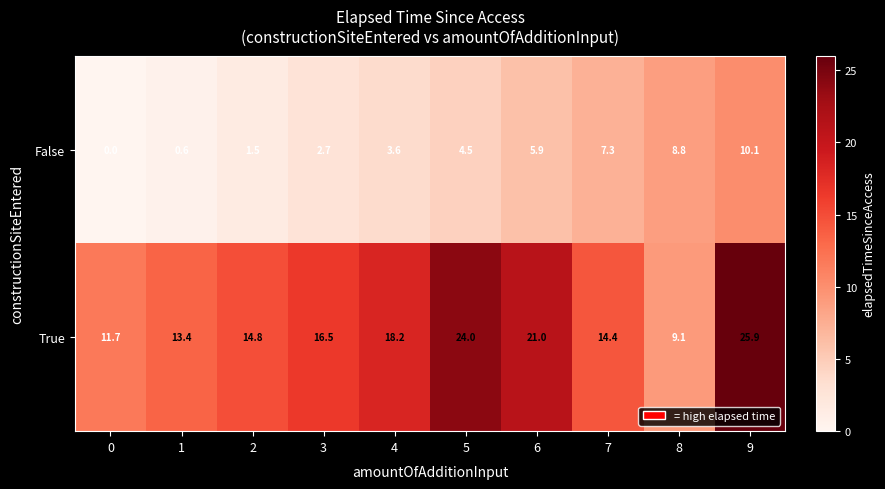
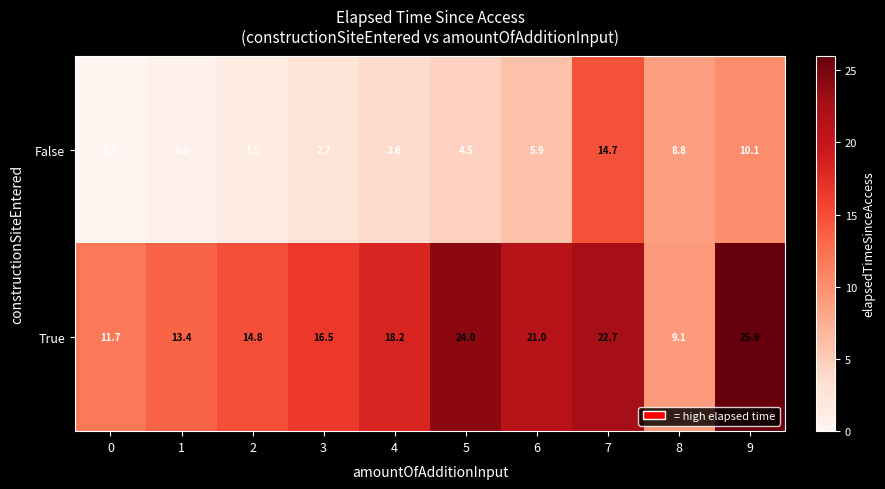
  {
    "False": {
      "4": 3.6,
      "5": 4.5,
      "6": 5.9,
-     "7": 7.3,
+     "7": 14.7,
      "8": 8.8,
      "9": 10.1
    },
    "True": {
      "0": 11.7,
      "1": 13.4,
      "2": 14.8,
      "3": 16.5,
      "4": 18.2,
      "5": 24.0,
      "6": 21.0,
-     "7": 14.4,
+     "7": 22.7,
      "8": 9.1,
      "9": 25.9
    }
  }
